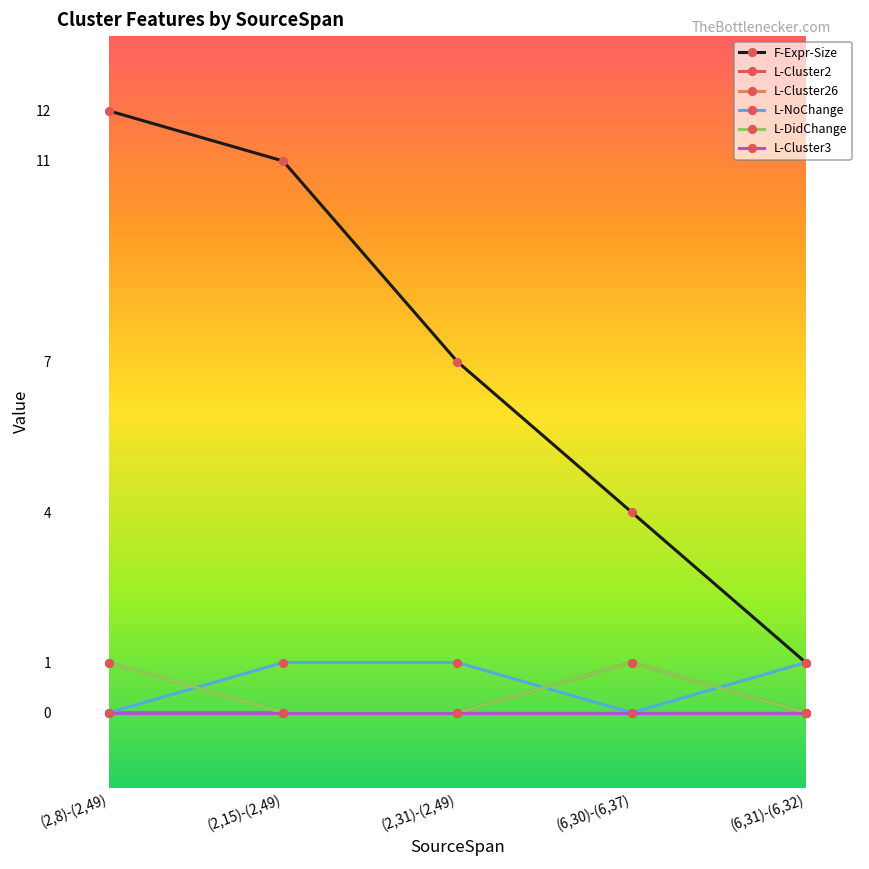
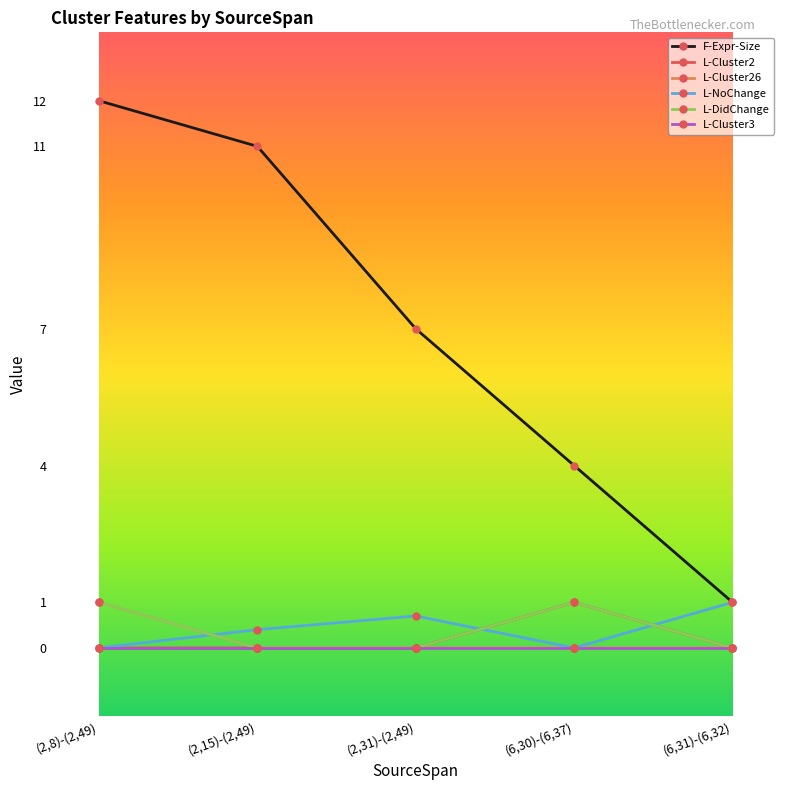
  {
    "F-Expr-Size": {
      "(2,8)-(2,49)": 12.0,
      "(2,15)-(2,49)": 11.0,
      "(2,31)-(2,49)": 7.0,
      "(6,30)-(6,37)": 4.0
    },
    "L-NoChange": {
-     "(2,15)-(2,49)": 1.0,
-     "(2,31)-(2,49)": 1.0
+     "(2,15)-(2,49)": 0.4,
+     "(2,31)-(2,49)": 0.7
    }
  }
